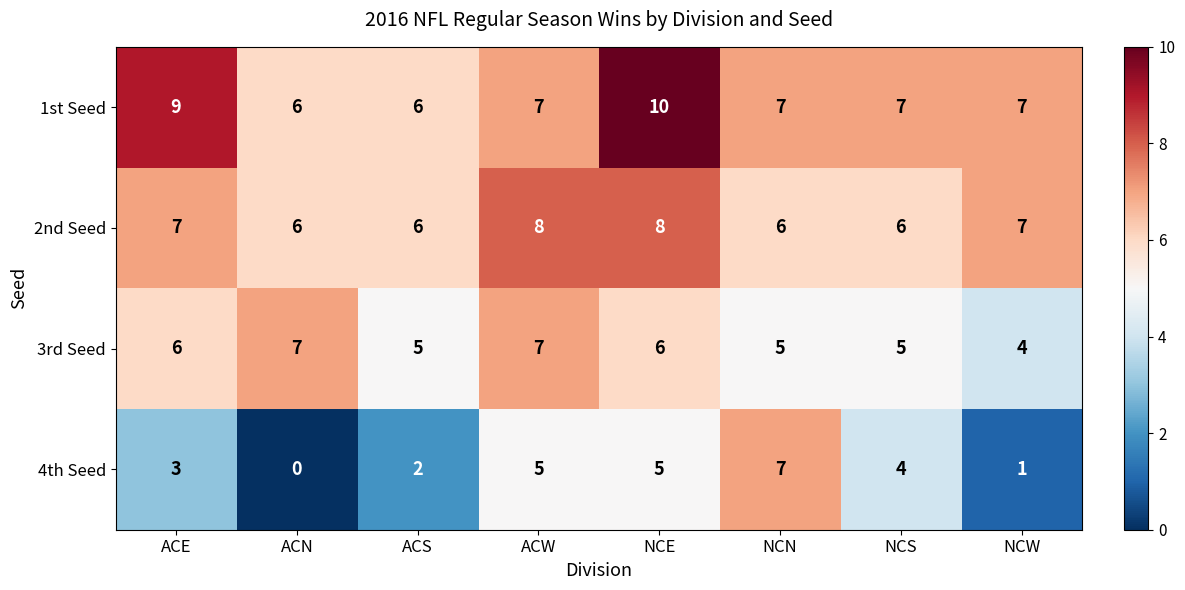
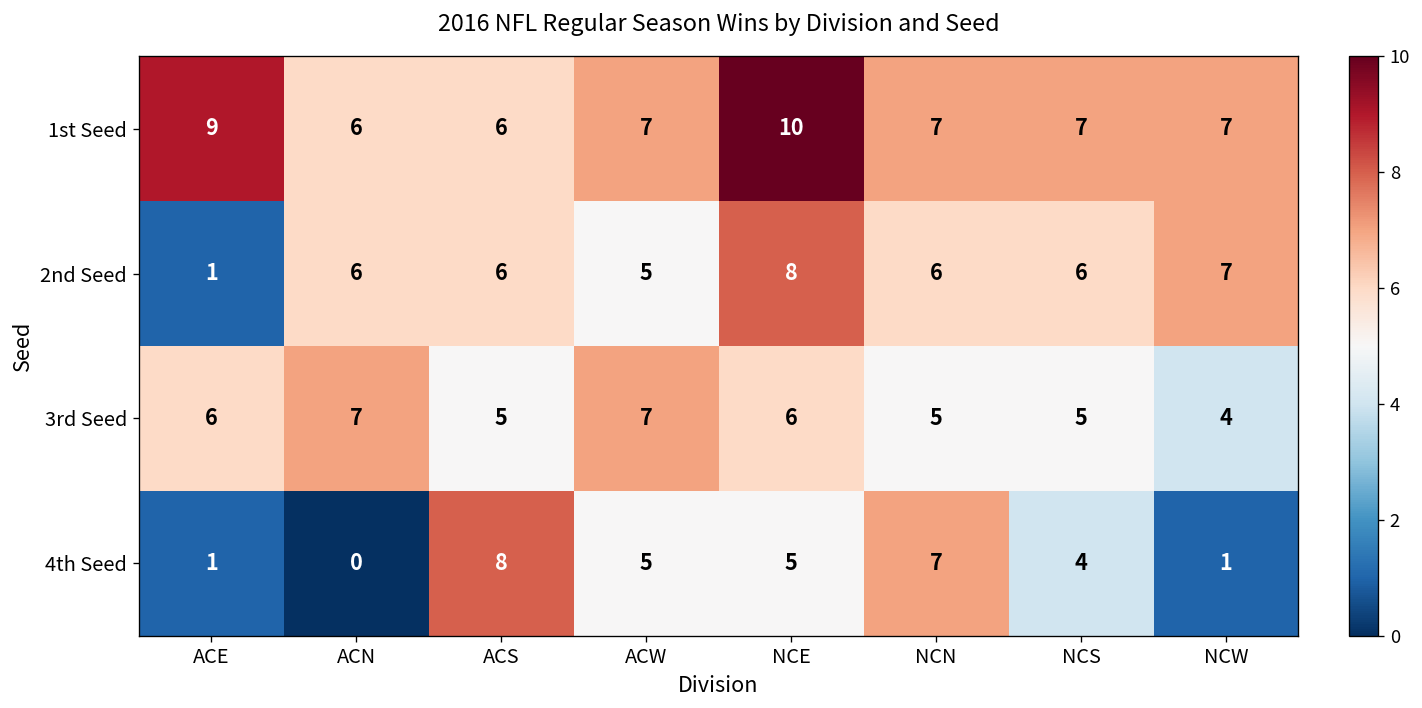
  {
    "1st Seed": {
      "ACE": 9,
      "ACN": 6,
      "ACS": 6,
      "ACW": 7,
      "NCE": 10,
      "NCN": 7,
      "NCS": 7,
      "NCW": 7
    },
    "2nd Seed": {
-     "ACE": 7,
+     "ACE": 1,
      "ACN": 6,
      "ACS": 6,
-     "ACW": 8,
+     "ACW": 5,
      "NCE": 8,
      "NCN": 6,
      "NCS": 6,
      "NCW": 7
    },
    "3rd Seed": {
      "ACE": 6,
      "ACN": 7,
      "ACS": 5,
      "ACW": 7,
      "NCE": 6,
      "NCN": 5,
      "NCS": 5,
      "NCW": 4
    },
    "4th Seed": {
-     "ACE": 3,
+     "ACE": 1,
      "ACN": 0,
-     "ACS": 2,
+     "ACS": 8,
      "ACW": 5,
      "NCE": 5,
      "NCN": 7,
      "NCS": 4,
      "NCW": 1
    }
  }
